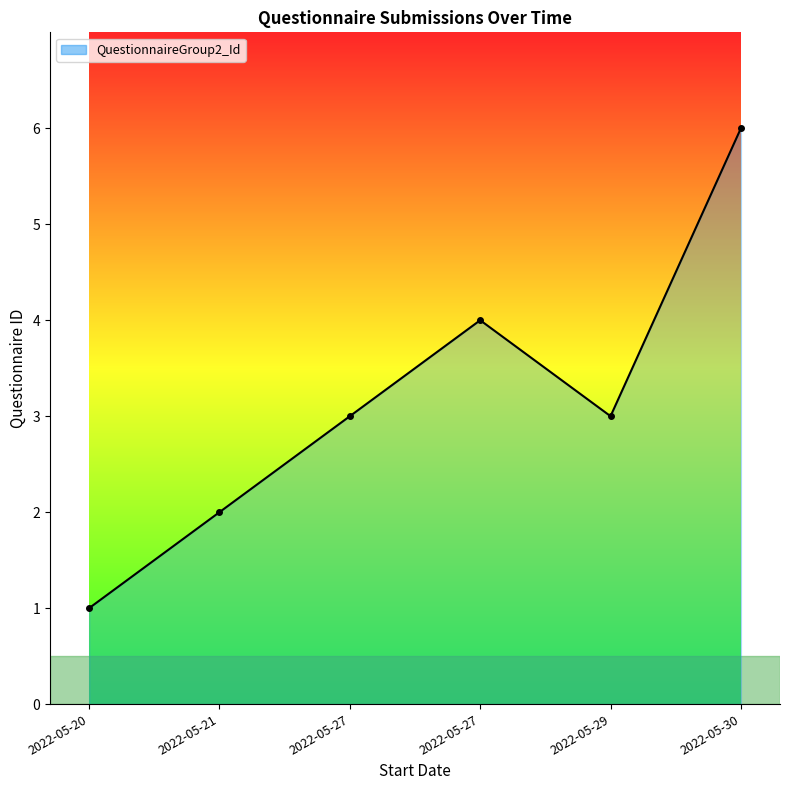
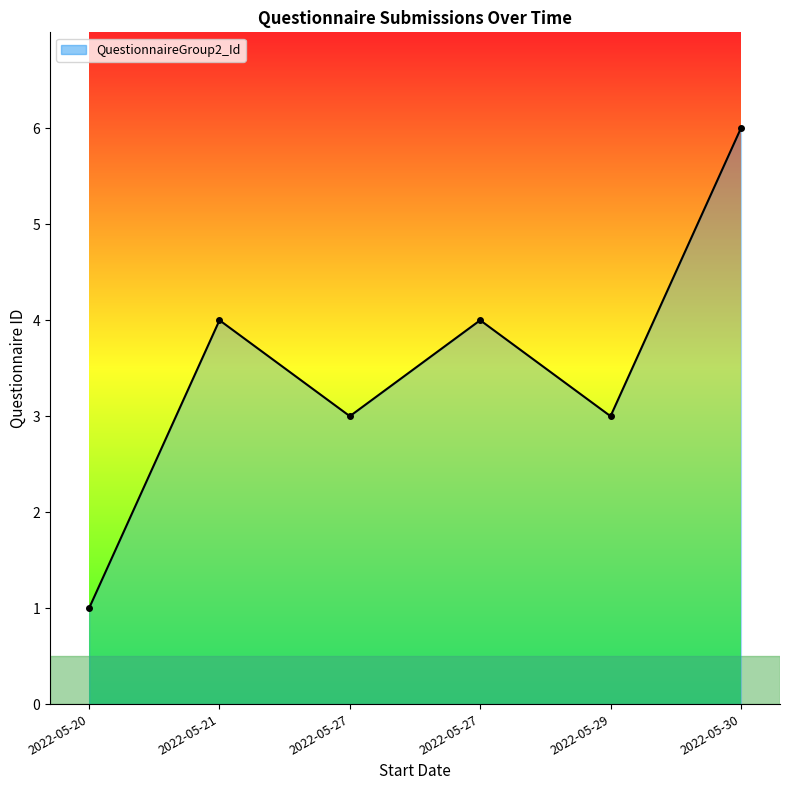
  {
    "2022-05-20": 1,
-   "2022-05-21": 2,
+   "2022-05-21": 4,
    "2022-05-29": 3,
    "2022-05-30": 6
  }
